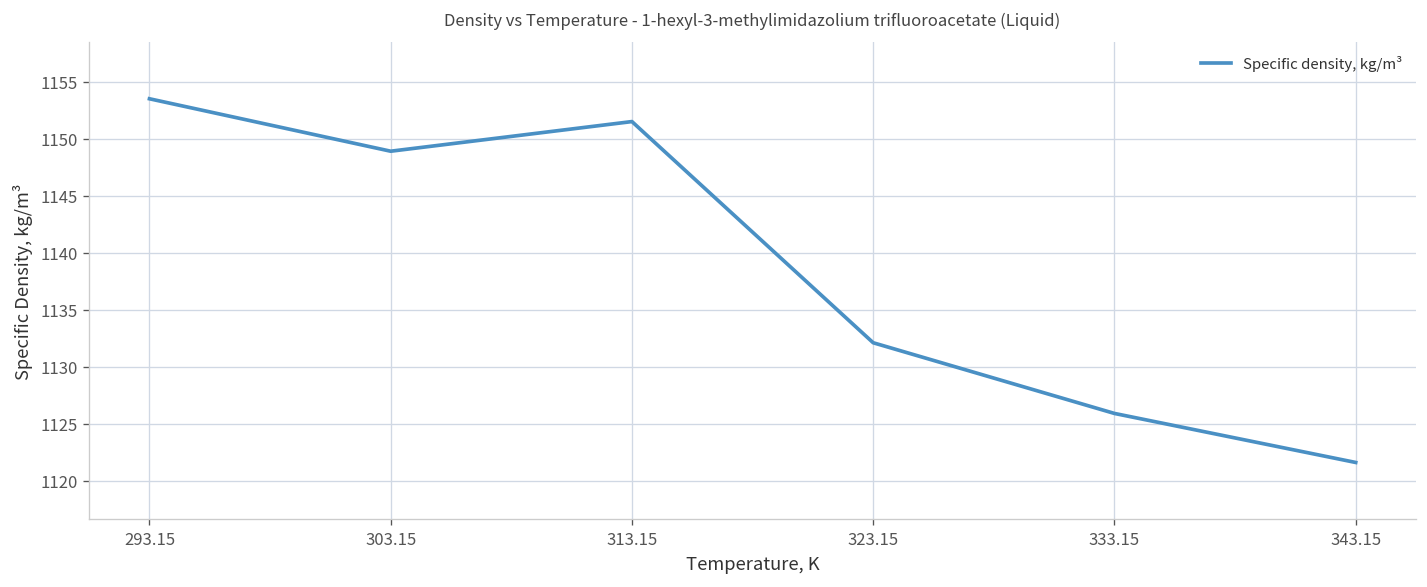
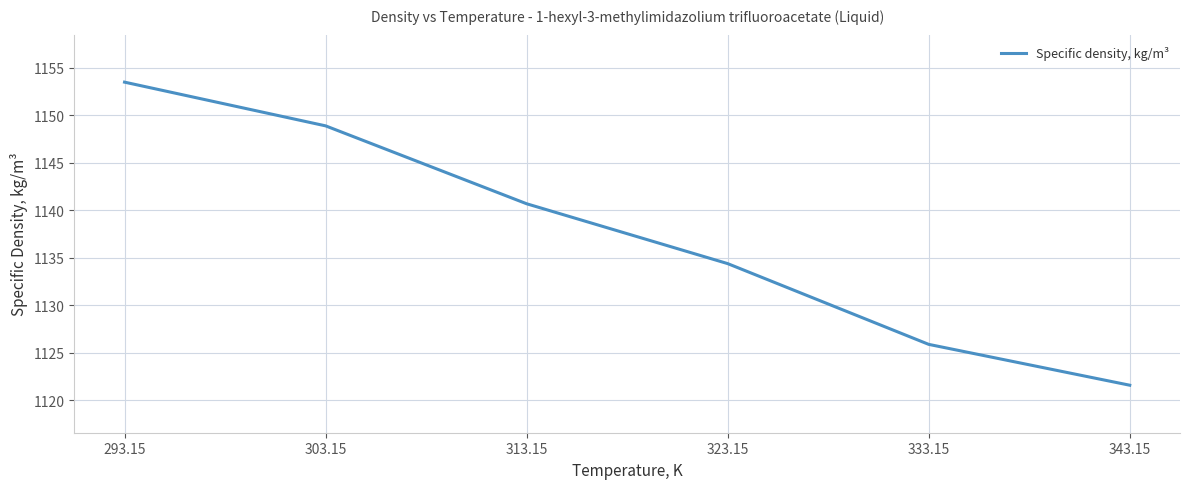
  {
    "293.15": 1154,
    "303.15": 1149,
-   "313.15": 1152,
-   "323.15": 1132,
+   "313.15": 1141,
+   "323.15": 1134,
    "333.15": 1126,
    "343.15": 1122
  }
